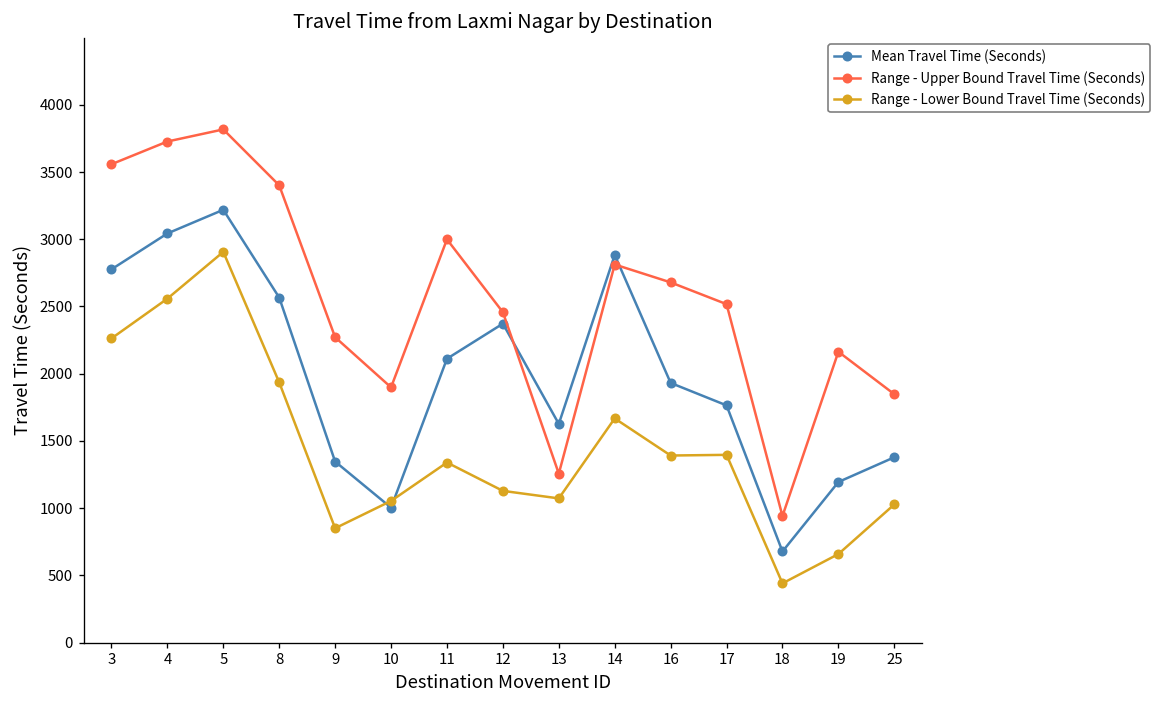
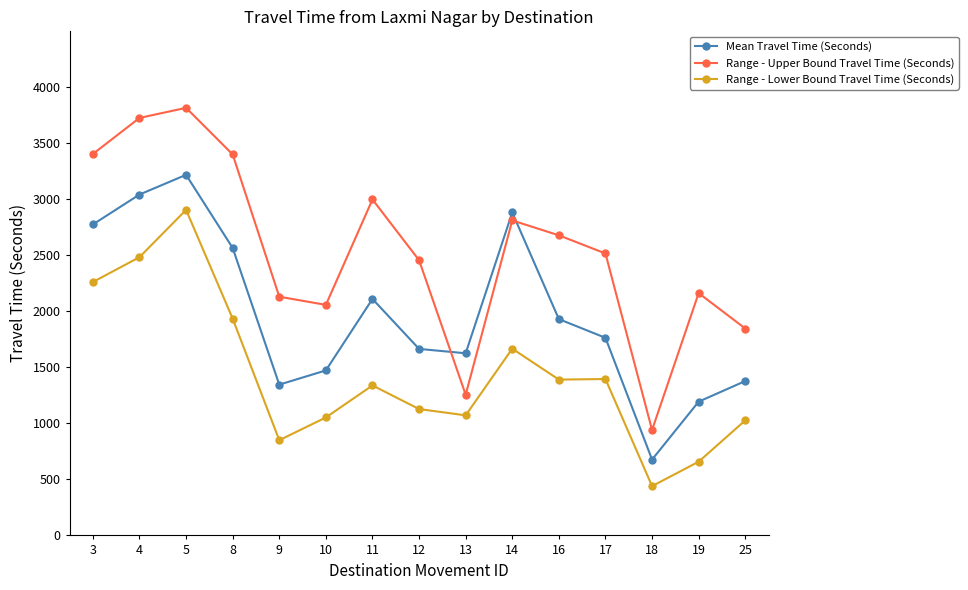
  {
    "Mean Travel Time (Seconds)": {
      "3": 2780,
      "4": 3040,
      "5": 3220,
      "8": 2570,
      "9": 1350,
-     "10": 1000,
+     "10": 1470,
      "11": 2110,
-     "12": 2370,
+     "12": 1670,
      "13": 1630,
      "14": 2880,
      "16": 1930,
      "17": 1760,
      "18": 680,
      "19": 1190,
      "25": 1380
    },
    "Range - Upper Bound Travel Time (Seconds)": {
-     "3": 3560,
+     "3": 3410,
      "4": 3730,
      "5": 3820,
      "8": 3400,
-     "9": 2270,
-     "10": 1900,
+     "9": 2130,
+     "10": 2060,
      "11": 3000,
      "12": 2460,
      "13": 1260,
      "14": 2810,
      "16": 2680,
      "17": 2520,
      "18": 940,
      "19": 2160,
      "25": 1850
    },
    "Range - Lower Bound Travel Time (Seconds)": {
      "3": 2260,
-     "4": 2560,
+     "4": 2480,
      "5": 2910,
      "8": 1940,
      "9": 850,
      "10": 1050,
      "11": 1340,
      "12": 1130,
      "13": 1070,
      "14": 1670,
      "16": 1390,
      "17": 1400,
      "18": 440,
      "19": 660,
      "25": 1030
    }
  }
